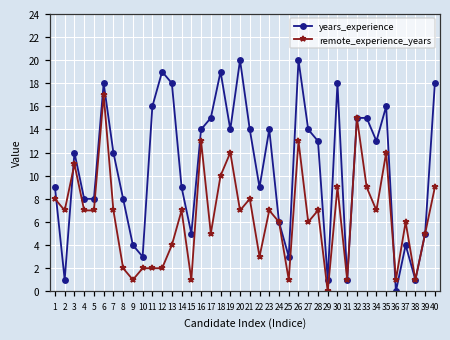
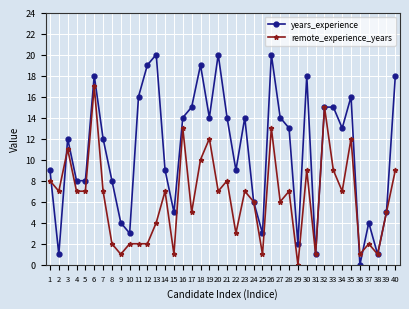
  {
    "years_experience": {
      "1": 9,
      "2": 1,
      "3": 12,
      "4": 8,
      "5": 8,
      "6": 18,
      "7": 12,
      "8": 8,
      "9": 4,
      "10": 3,
      "11": 16,
      "12": 19,
-     "13": 18,
+     "13": 20,
      "14": 9,
      "15": 5,
      "16": 14,
      "17": 15,
      "18": 19,
      "19": 14,
      "20": 20,
      "21": 14,
      "22": 9,
      "23": 14,
      "25": 3,
      "26": 20,
      "27": 14,
      "28": 13,
-     "29": 1,
+     "29": 2,
      "30": 18,
      "33": 15,
      "34": 13,
      "35": 16,
      "36": 0,
      "37": 4,
      "40": 18
    },
    "remote_experience_years": {
      "1": 8,
      "2": 7,
      "3": 11,
      "4": 7,
      "5": 7,
      "6": 17,
      "7": 7,
      "8": 2,
      "9": 1,
      "10": 2,
      "11": 2,
      "12": 2,
      "13": 4,
      "14": 7,
      "15": 1,
      "16": 13,
      "17": 5,
      "18": 10,
      "19": 12,
      "20": 7,
      "21": 8,
      "22": 3,
      "23": 7,
      "25": 1,
      "26": 13,
      "27": 6,
      "28": 7,
      "29": 0,
      "30": 9,
      "33": 9,
      "34": 7,
      "35": 12,
      "36": 1,
-     "37": 6,
+     "37": 2,
      "40": 9
    }
  }
